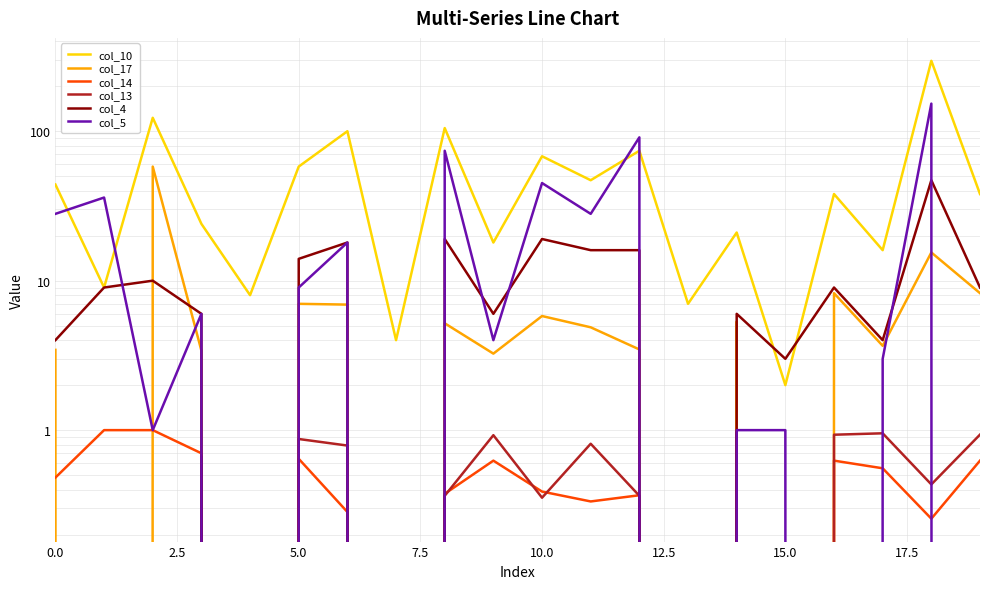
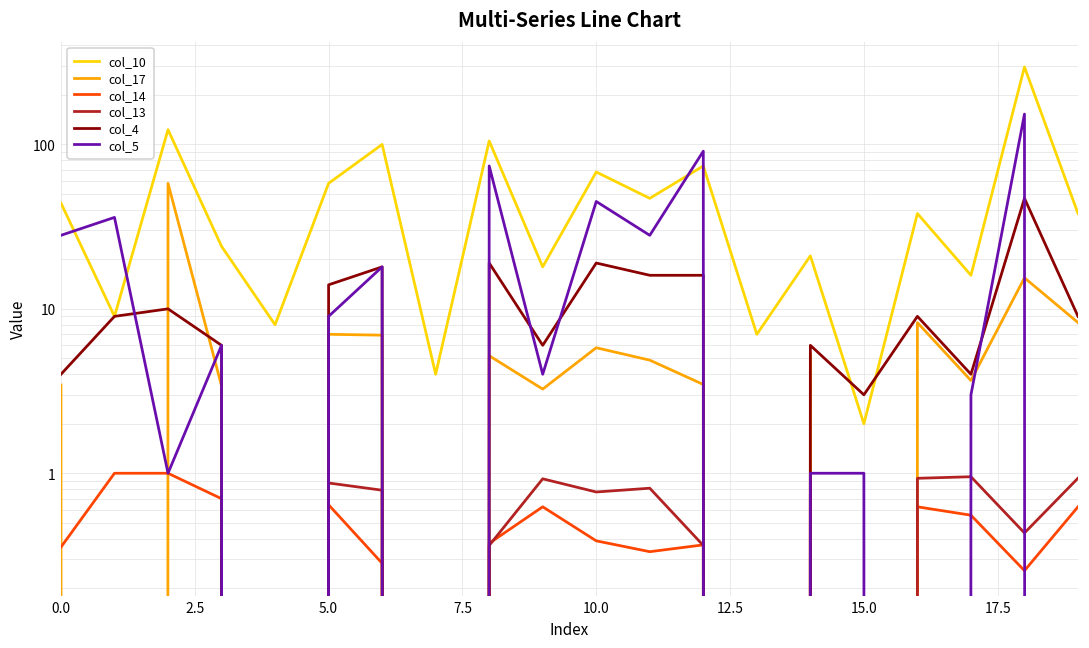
  {
    "col_14": {
-     "0.0": 0.48,
+     "0.0": 0.36,
      "5.0": 0.64,
      "10.0": 0.39
    },
    "col_13": {
      "5.0": 0.9,
-     "10.0": 0.35
+     "10.0": 0.8
    },
    "col_4": {
      "0.0": 4.0,
      "5.0": 14,
      "10.0": 19,
      "15.0": 3.0
    },
    "col_5": {
      "0.0": 28,
      "5.0": 9,
      "10.0": 45,
      "15.0": 1.0
    }
  }
